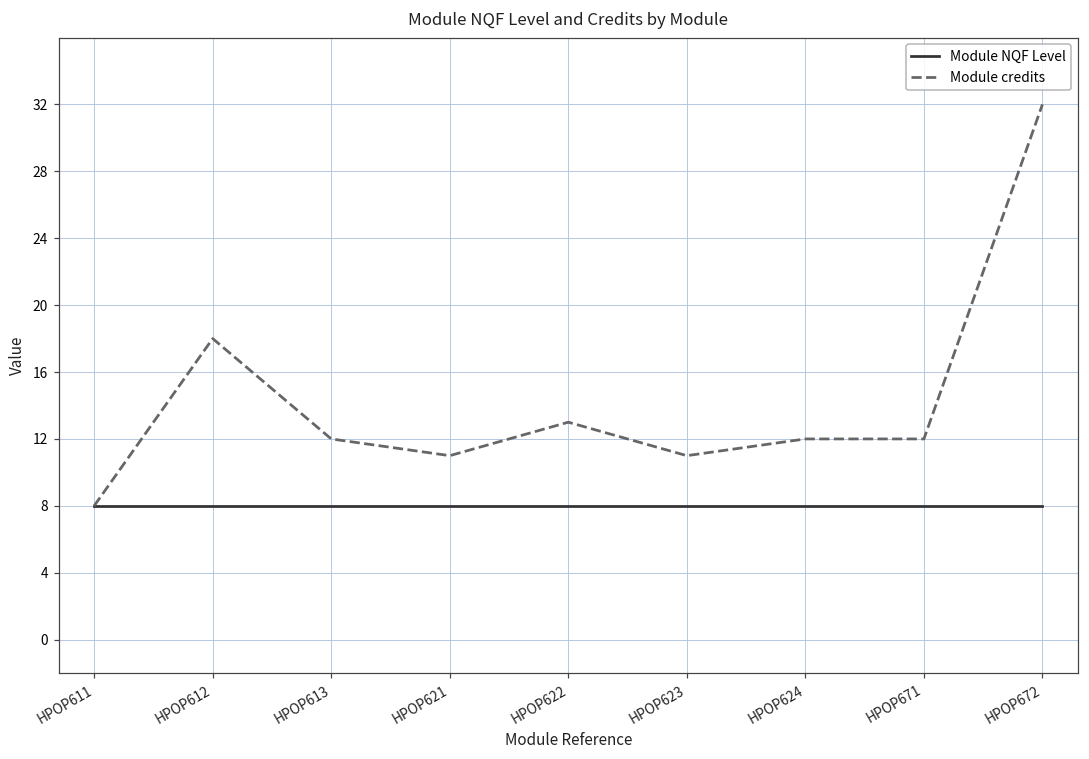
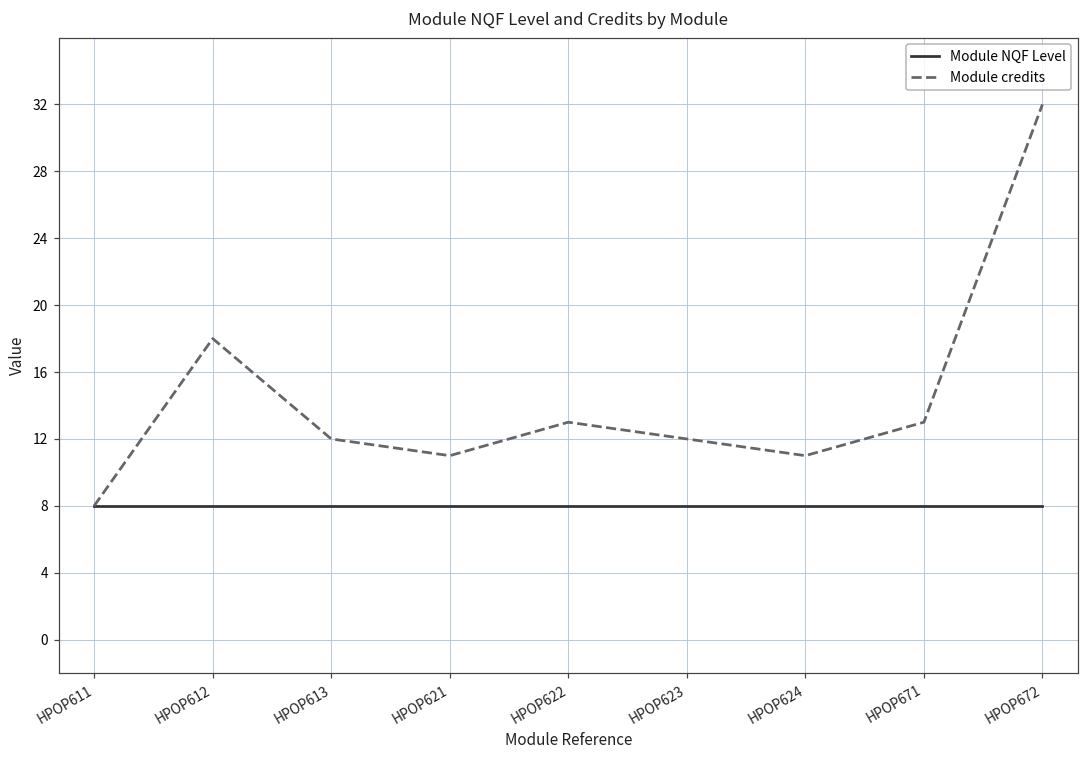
  {
    "Module NQF Level": {
      "HPOP612": 8,
      "HPOP613": 8,
      "HPOP621": 8,
      "HPOP622": 8,
      "HPOP623": 8,
      "HPOP624": 8,
      "HPOP671": 8,
      "HPOP672": 8
    },
    "Module credits": {
      "HPOP612": 18,
      "HPOP613": 12,
      "HPOP621": 11,
      "HPOP622": 13,
-     "HPOP623": 11,
-     "HPOP624": 12,
-     "HPOP671": 12,
+     "HPOP623": 12,
+     "HPOP624": 11,
+     "HPOP671": 13,
      "HPOP672": 32
    }
  }
